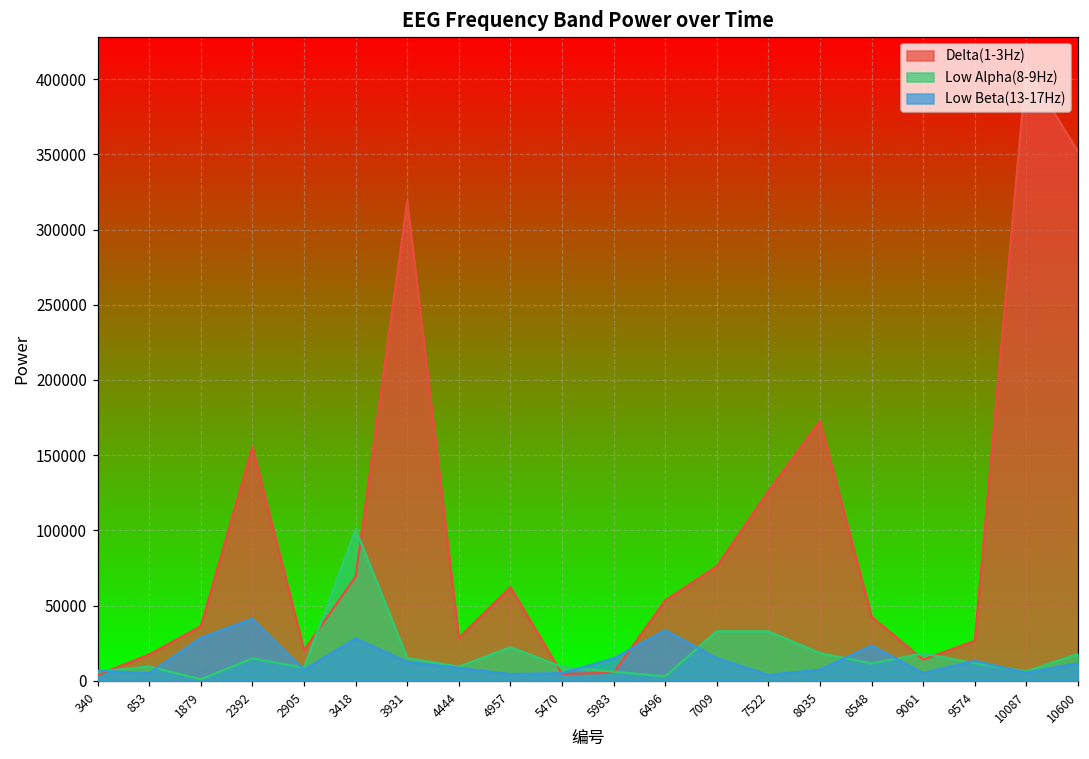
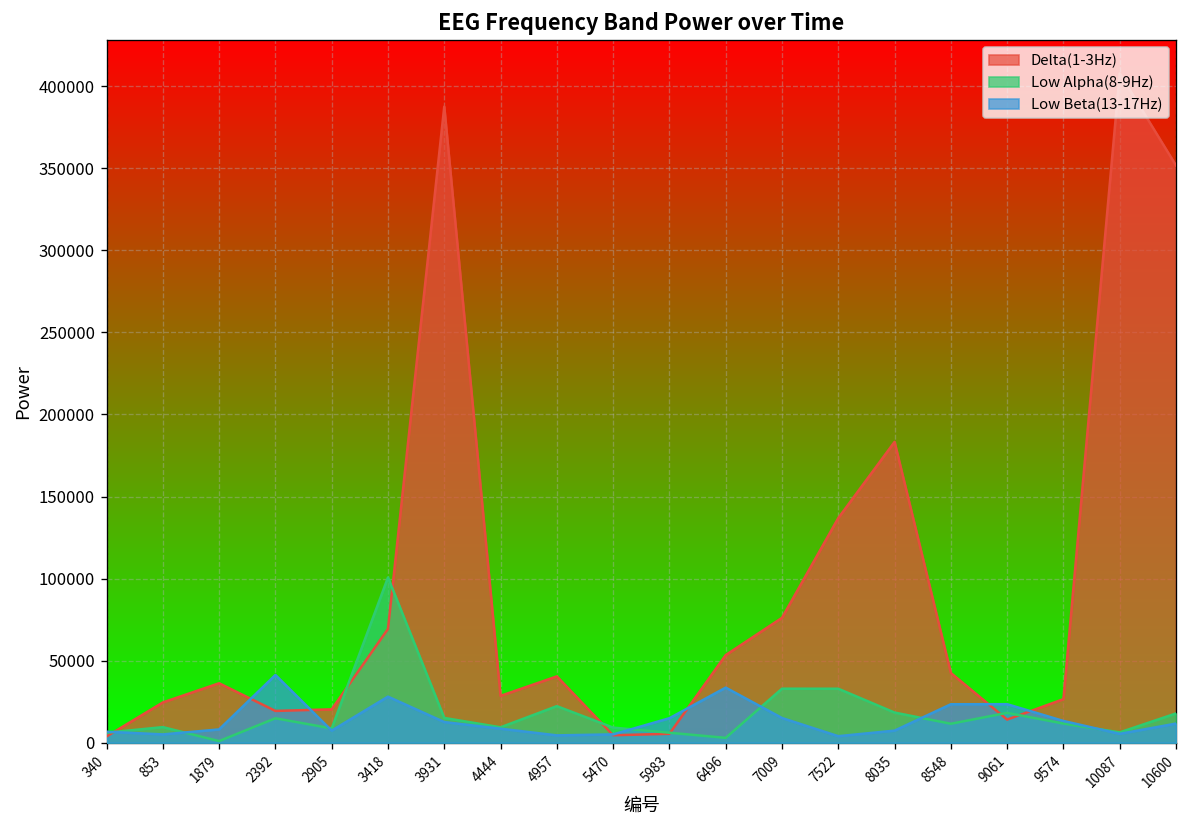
  {
    "Delta(1-3Hz)": {
      "340": 4000,
-     "853": 18000,
+     "853": 25000,
      "1879": 36000,
-     "2392": 155000,
+     "2392": 19000,
      "2905": 20000,
      "3418": 69000,
-     "3931": 319000,
+     "3931": 388000,
      "4444": 29000,
-     "4957": 62000,
+     "4957": 40000,
      "6496": 53000,
      "7009": 76000,
-     "7522": 126000,
-     "8035": 173000,
+     "7522": 137000,
+     "8035": 183000,
      "8548": 42000,
      "9061": 14000,
      "9574": 27000,
      "10600": 352000
    },
    "Low Alpha(8-9Hz)": {
      "853": 9000,
      "1879": 1000,
      "2392": 15000,
      "3418": 101000,
      "3931": 15000,
      "4957": 22000,
      "5470": 9000,
      "6496": 3000,
      "7009": 33000,
      "7522": 33000,
      "8035": 18000,
      "8548": 12000,
      "9061": 18000,
      "10600": 18000
    },
    "Low Beta(13-17Hz)": {
      "853": 5000,
-     "1879": 29000,
+     "1879": 8000,
      "2392": 41000,
      "3418": 28000,
      "3931": 13000,
      "4957": 4000,
      "5983": 15000,
      "6496": 34000,
      "7009": 15000,
      "7522": 4000,
      "8035": 7000,
      "8548": 23000,
-     "9061": 5000,
+     "9061": 23000,
      "10600": 12000
    }
  }
